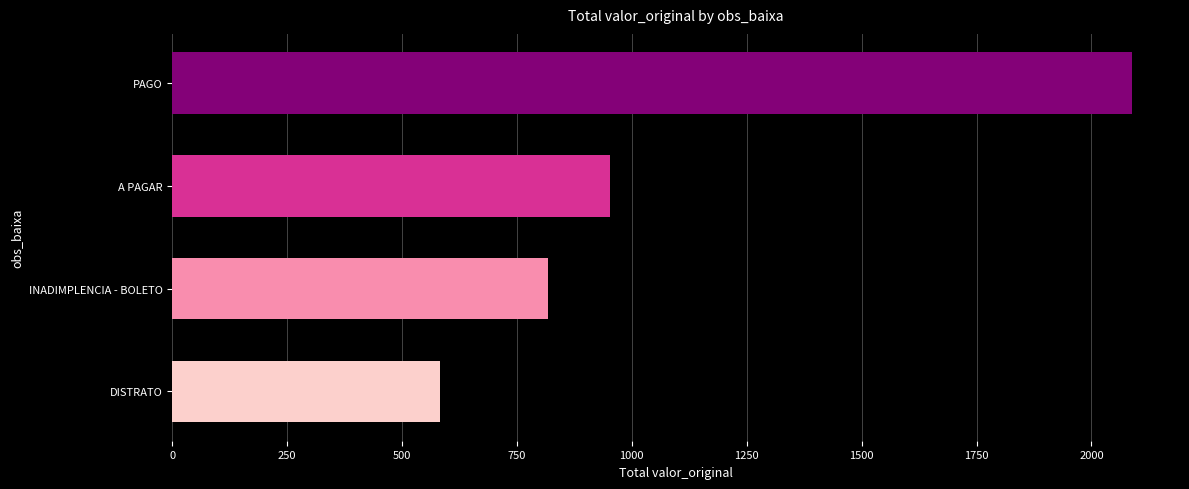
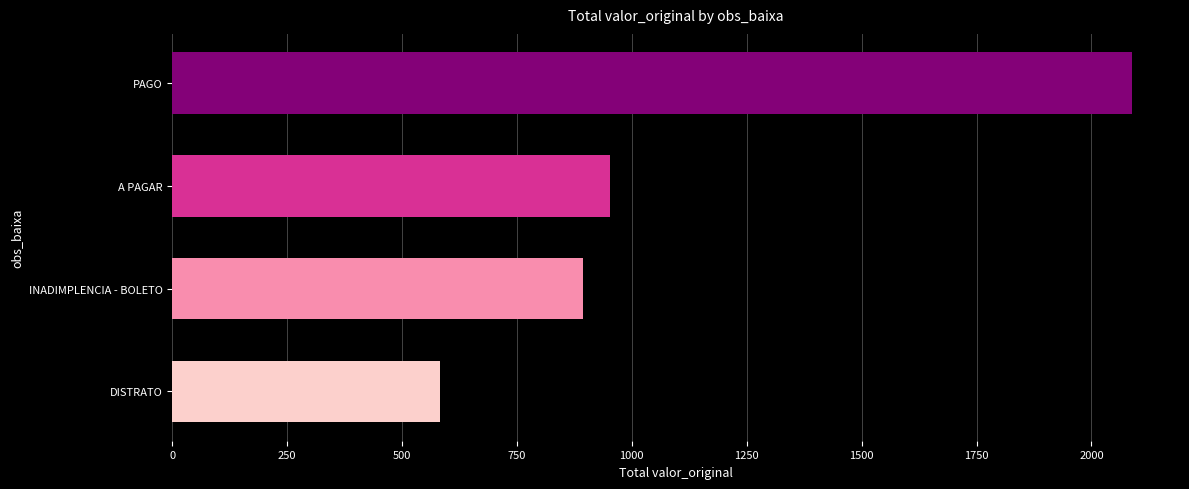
  {
    "PAGO": 2090,
    "A PAGAR": 950,
-   "INADIMPLENCIA - BOLETO": 820,
+   "INADIMPLENCIA - BOLETO": 890,
    "DISTRATO": 580
  }
